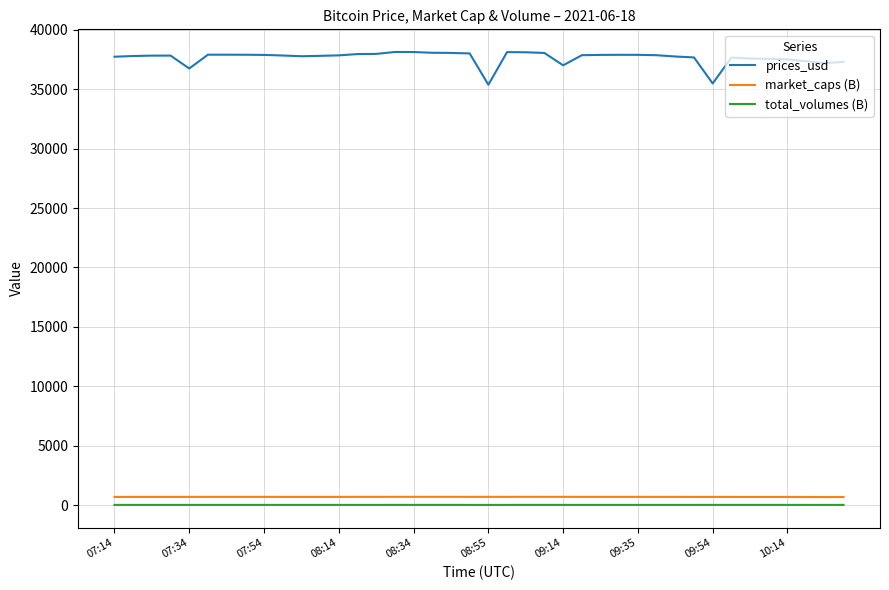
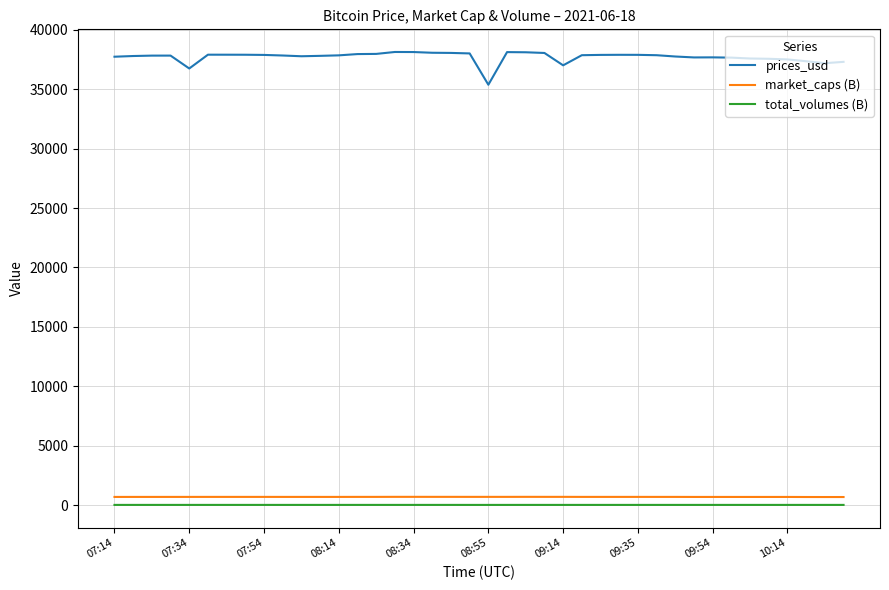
  {
    "prices_usd": {
      "07:14": 37700,
      "07:34": 36700,
      "07:54": 37900,
      "08:14": 37800,
      "08:34": 38100,
      "08:55": 35400,
      "09:14": 37000,
      "09:35": 37900,
-     "09:54": 35500
+     "09:54": 37700
    },
    "market_caps (B)": {
      "07:14": 700,
      "07:34": 700,
      "07:54": 700,
      "08:14": 700,
      "08:34": 700,
      "08:55": 700,
      "09:14": 700,
      "09:35": 700,
      "09:54": 700,
      "10:14": 700
    },
    "total_volumes (B)": {
      "07:14": 0,
      "07:34": 0,
      "07:54": 0,
      "08:14": 0,
      "08:34": 0,
      "08:55": 0,
      "09:14": 0,
      "09:35": 0,
      "09:54": 0,
      "10:14": 0
    }
  }
